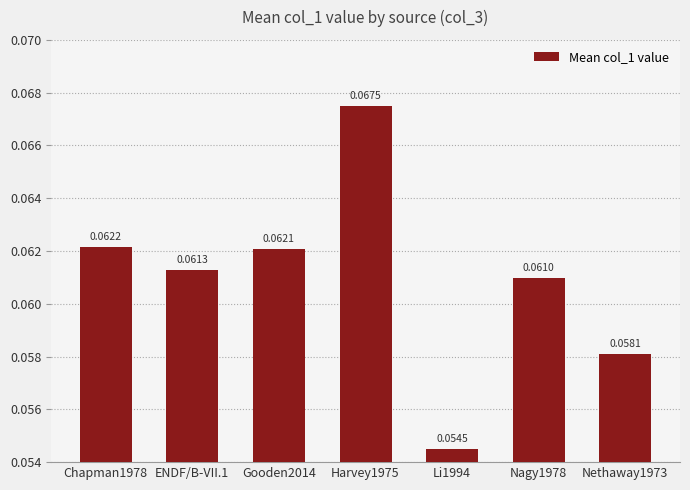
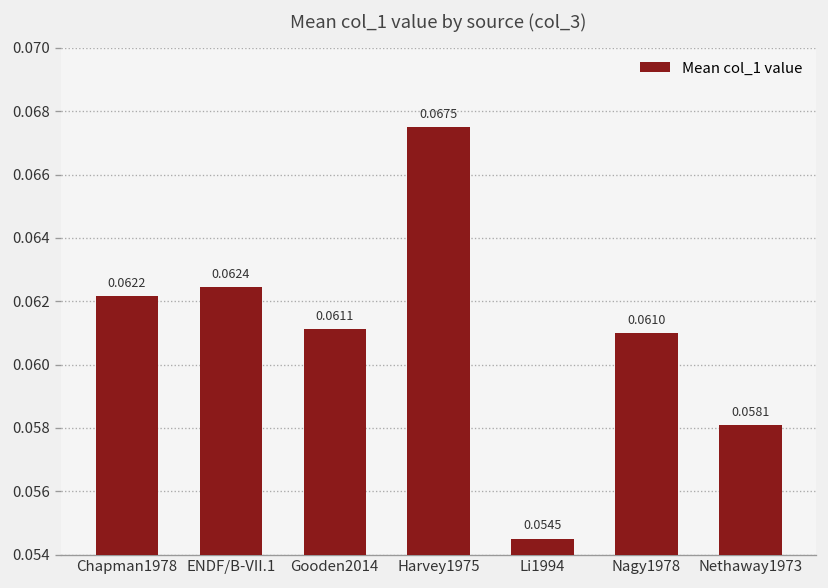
  {
    "Chapman1978": 0.0622,
-   "ENDF/B-VII.1": 0.0613,
-   "Gooden2014": 0.0621,
+   "ENDF/B-VII.1": 0.0624,
+   "Gooden2014": 0.0611,
    "Harvey1975": 0.0675,
    "Li1994": 0.0545,
    "Nagy1978": 0.0610,
    "Nethaway1973": 0.0581
  }
